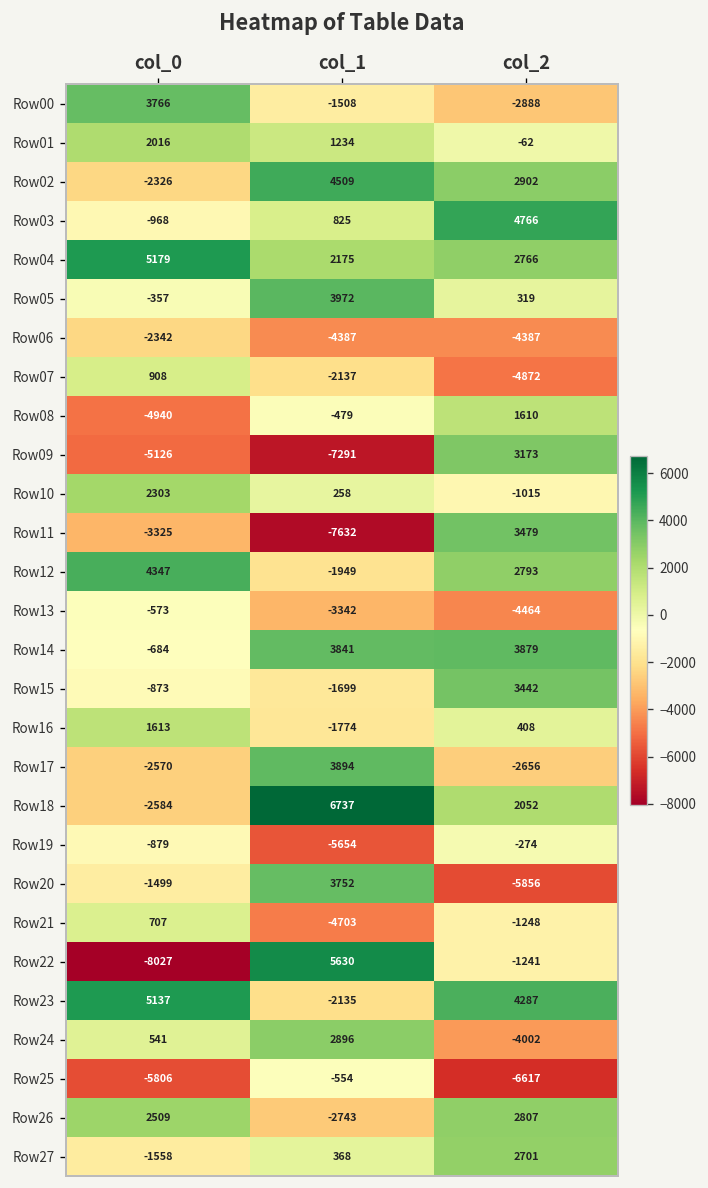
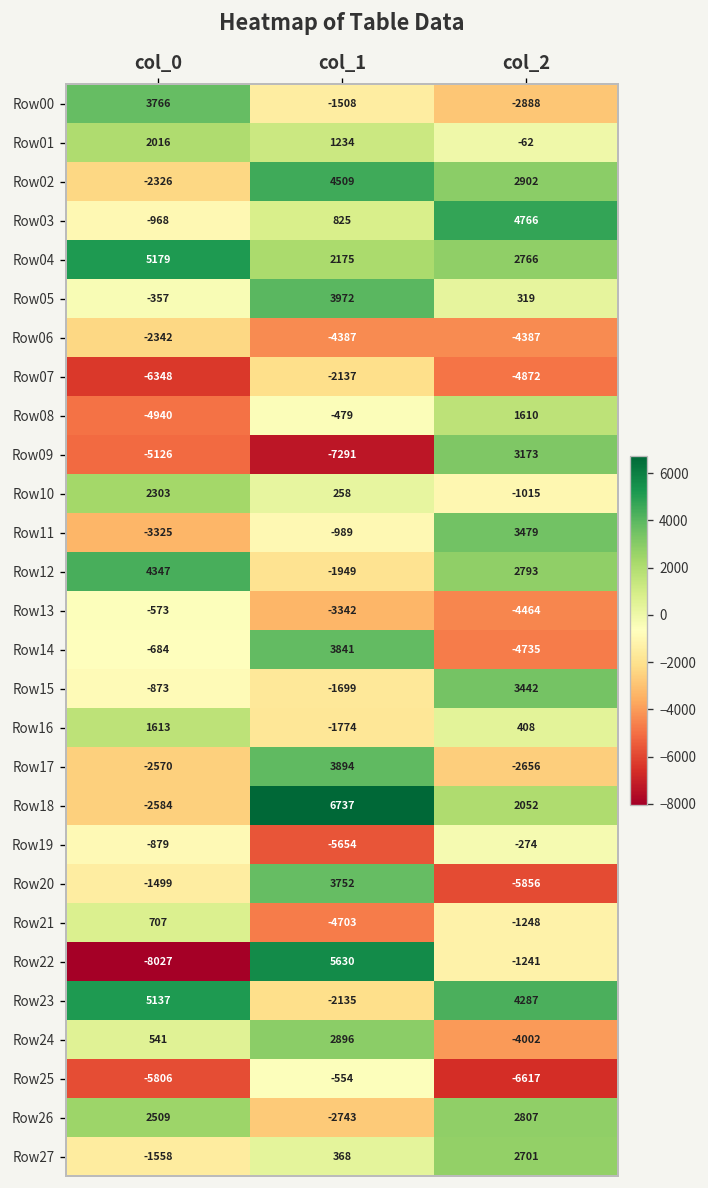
  {
    "Row00": {
      "col_0": 3766,
      "col_1": -1508,
      "col_2": -2888
    },
    "Row01": {
      "col_0": 2016,
      "col_1": 1234,
      "col_2": -62
    },
    "Row02": {
      "col_0": -2326,
      "col_1": 4509,
      "col_2": 2902
    },
    "Row03": {
      "col_0": -968,
      "col_1": 825,
      "col_2": 4766
    },
    "Row04": {
      "col_0": 5179,
      "col_1": 2175,
      "col_2": 2766
    },
    "Row05": {
      "col_0": -357,
      "col_1": 3972,
      "col_2": 319
    },
    "Row06": {
      "col_0": -2342,
      "col_1": -4387,
      "col_2": -4387
    },
    "Row07": {
-     "col_0": 908,
+     "col_0": -6348,
      "col_1": -2137,
      "col_2": -4872
    },
    "Row08": {
      "col_0": -4940,
      "col_1": -479,
      "col_2": 1610
    },
    "Row09": {
      "col_0": -5126,
      "col_1": -7291,
      "col_2": 3173
    },
    "Row10": {
      "col_0": 2303,
      "col_1": 258,
      "col_2": -1015
    },
    "Row11": {
      "col_0": -3325,
-     "col_1": -7632,
+     "col_1": -989,
      "col_2": 3479
    },
    "Row12": {
      "col_0": 4347,
      "col_1": -1949,
      "col_2": 2793
    },
    "Row13": {
      "col_0": -573,
      "col_1": -3342,
      "col_2": -4464
    },
    "Row14": {
      "col_0": -684,
      "col_1": 3841,
-     "col_2": 3879
+     "col_2": -4735
    },
    "Row15": {
      "col_0": -873,
      "col_1": -1699,
      "col_2": 3442
    },
    "Row16": {
      "col_0": 1613,
      "col_1": -1774,
      "col_2": 408
    },
    "Row17": {
      "col_0": -2570,
      "col_1": 3894,
      "col_2": -2656
    },
    "Row18": {
      "col_0": -2584,
      "col_1": 6737,
      "col_2": 2052
    },
    "Row19": {
      "col_0": -879,
      "col_1": -5654,
      "col_2": -274
    },
    "Row20": {
      "col_0": -1499,
      "col_1": 3752,
      "col_2": -5856
    },
    "Row21": {
      "col_0": 707,
      "col_1": -4703,
      "col_2": -1248
    },
    "Row22": {
      "col_0": -8027,
      "col_1": 5630,
      "col_2": -1241
    },
    "Row23": {
      "col_0": 5137,
      "col_1": -2135,
      "col_2": 4287
    },
    "Row24": {
      "col_0": 541,
      "col_1": 2896,
      "col_2": -4002
    },
    "Row25": {
      "col_0": -5806,
      "col_1": -554,
      "col_2": -6617
    },
    "Row26": {
      "col_0": 2509,
      "col_1": -2743,
      "col_2": 2807
    },
    "Row27": {
      "col_0": -1558,
      "col_1": 368,
      "col_2": 2701
    }
  }
